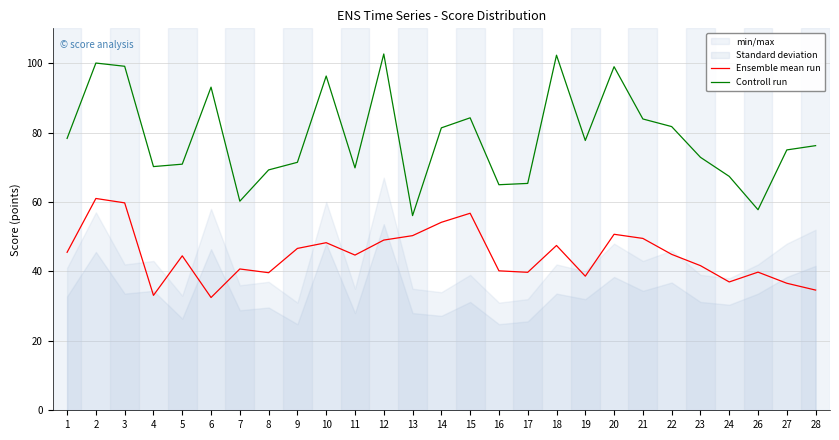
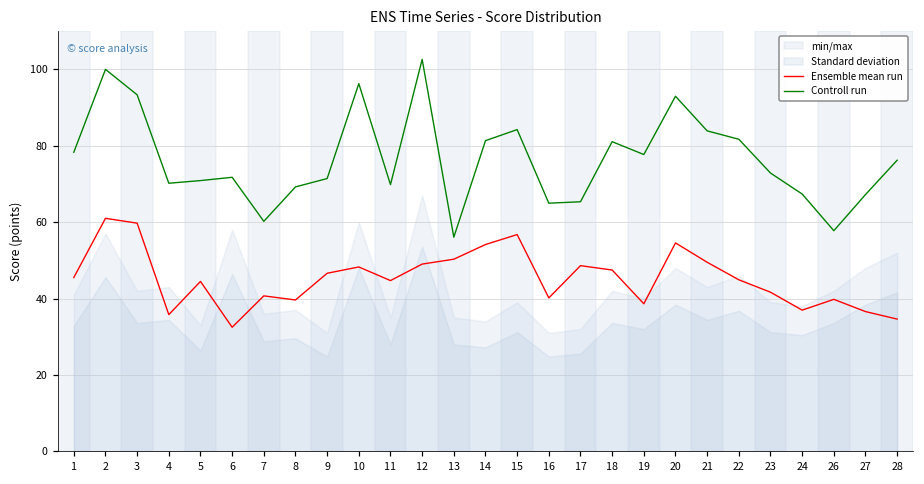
  {
    "Ensemble mean run": {
      "1": 45,
      "2": 61,
      "3": 60,
-     "4": 33,
+     "4": 36,
      "5": 44,
      "6": 32,
      "7": 41,
      "8": 40,
      "9": 47,
      "11": 45,
      "12": 49,
      "13": 50,
      "14": 54,
      "15": 57,
      "16": 40,
-     "17": 40,
+     "17": 49,
      "18": 47,
      "19": 39,
-     "20": 51,
+     "20": 55,
      "21": 49,
      "22": 45,
      "23": 42,
      "24": 37,
      "26": 40,
      "27": 37,
      "28": 35
    },
    "Controll run": {
      "1": 78,
      "2": 100,
-     "3": 99,
+     "3": 93,
      "4": 70,
      "5": 71,
-     "6": 93,
+     "6": 72,
      "7": 60,
      "8": 69,
      "9": 71,
      "10": 96,
      "11": 70,
      "12": 103,
      "13": 56,
      "14": 81,
      "15": 84,
      "16": 65,
      "17": 65,
-     "18": 102,
+     "18": 81,
      "19": 78,
-     "20": 99,
+     "20": 93,
      "21": 84,
      "22": 82,
      "23": 73,
      "24": 67,
      "26": 58,
-     "27": 75,
+     "27": 67,
      "28": 76
    }
  }
